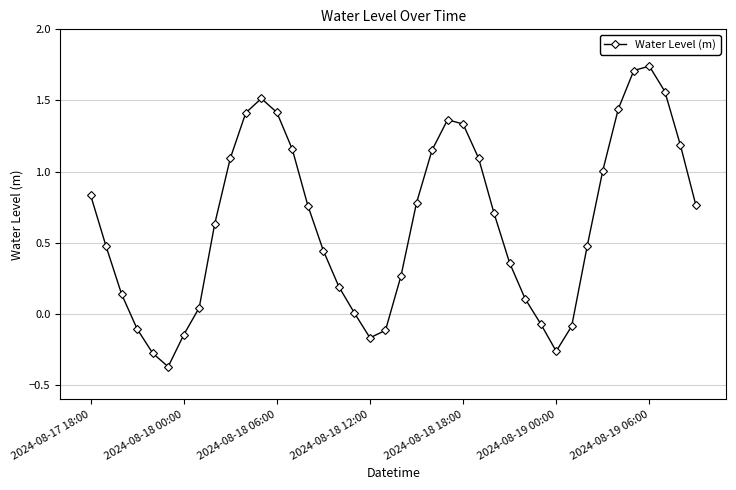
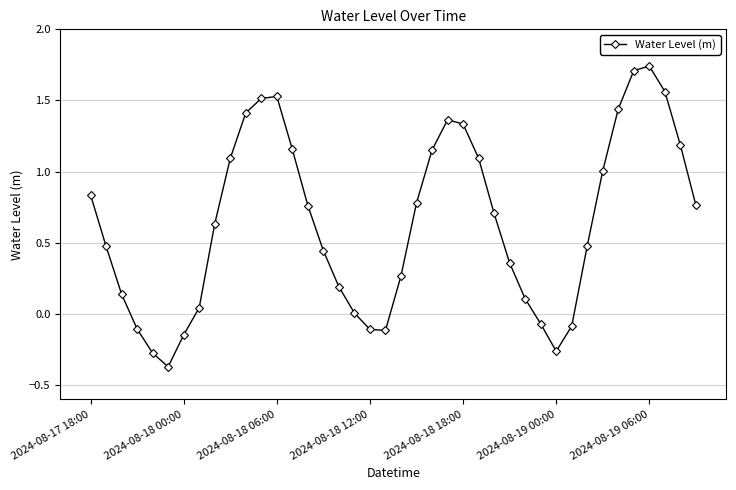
  {
    "2024-08-17 18:00": 0.84,
    "2024-08-18 00:00": -0.15,
-   "2024-08-18 06:00": 1.42,
-   "2024-08-18 12:00": -0.17,
+   "2024-08-18 06:00": 1.53,
+   "2024-08-18 12:00": -0.11,
    "2024-08-18 18:00": 1.33,
    "2024-08-19 00:00": -0.26,
    "2024-08-19 06:00": 1.74
  }
